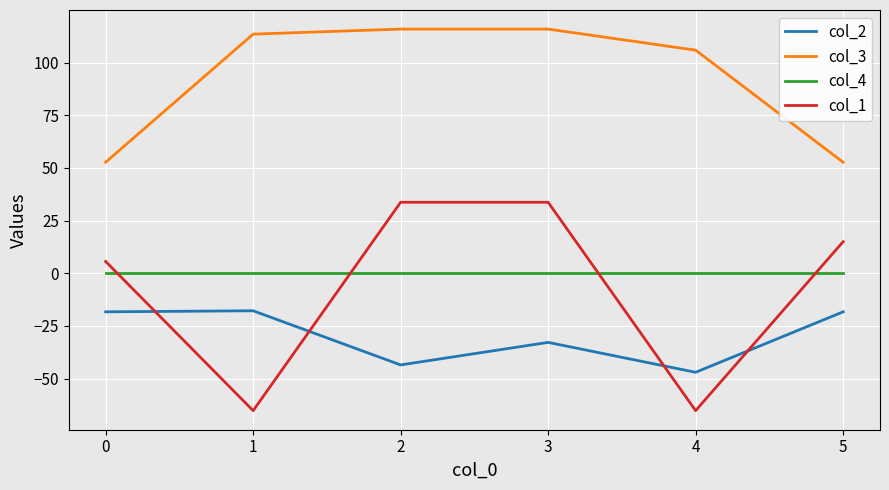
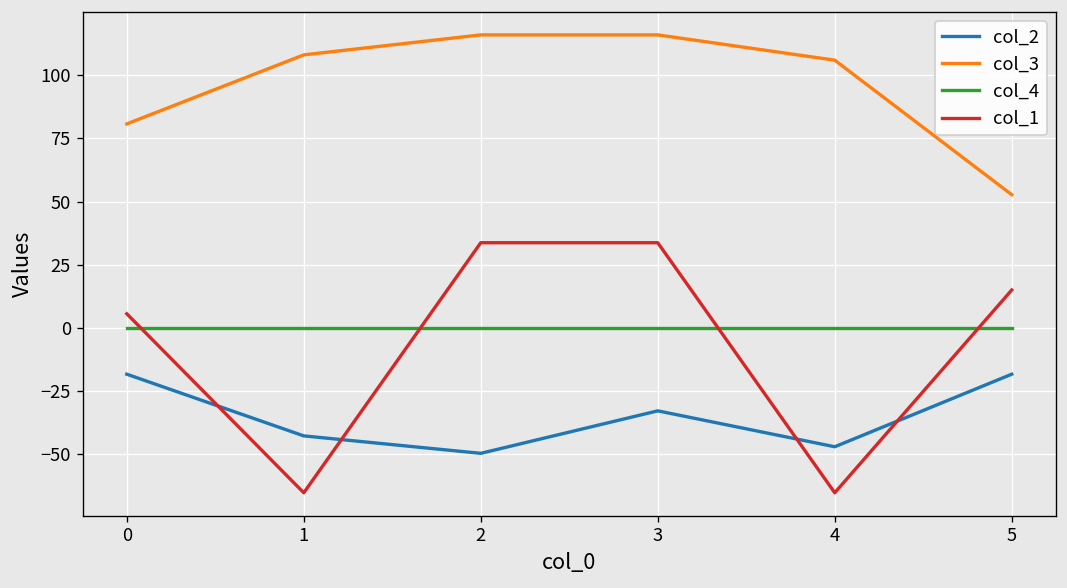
  {
    "col_2": {
      "0": -18,
-     "1": -18,
-     "2": -44,
+     "1": -43,
+     "2": -50,
      "3": -33,
      "4": -47,
      "5": -18
    },
    "col_3": {
-     "0": 53,
-     "1": 114,
+     "0": 81,
+     "1": 108,
      "2": 116,
      "3": 116,
      "4": 106,
      "5": 53
    },
    "col_4": {
      "0": 0,
      "1": 0,
      "2": 0,
      "3": 0,
      "4": 0,
      "5": 0
    },
    "col_1": {
      "0": 6,
      "1": -65,
      "2": 34,
      "3": 34,
      "4": -65,
      "5": 15
    }
  }
